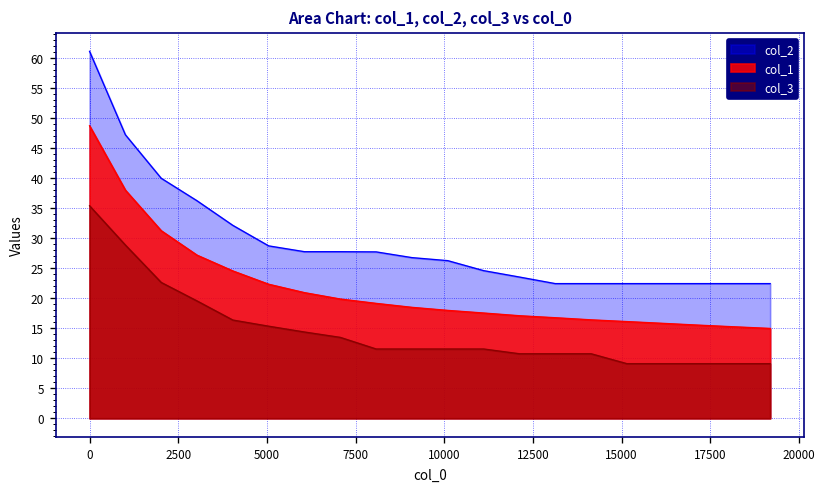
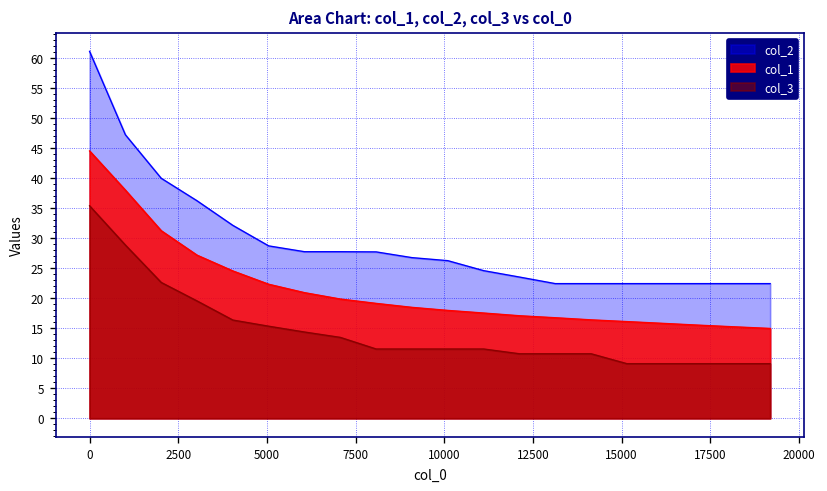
  {
    "col_2": {
      "0": 61
    },
    "col_1": {
-     "0": 49
+     "0": 44
    },
    "col_3": {
      "0": 35
    }
  }
